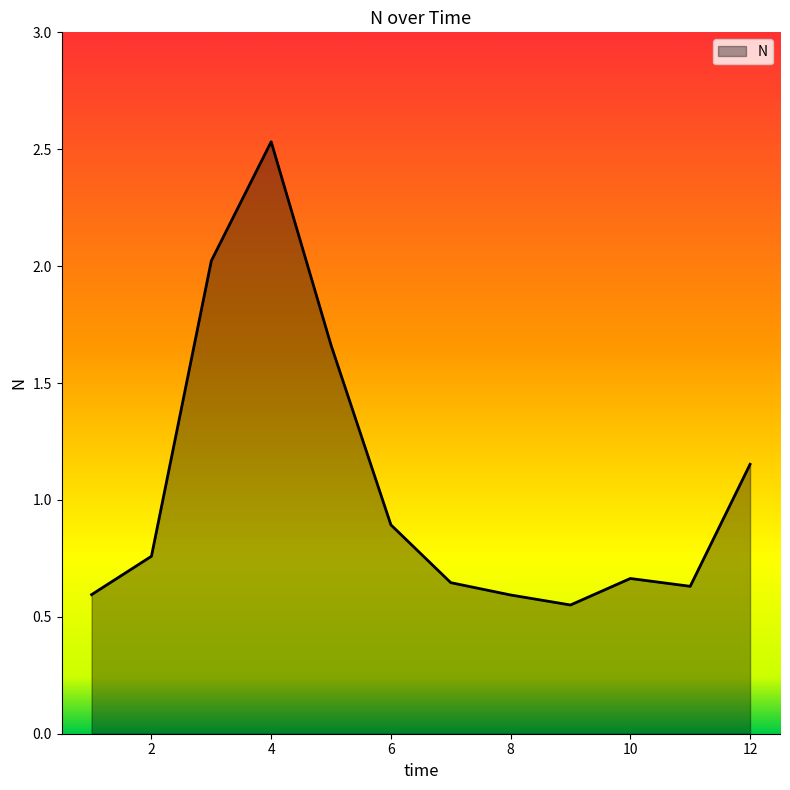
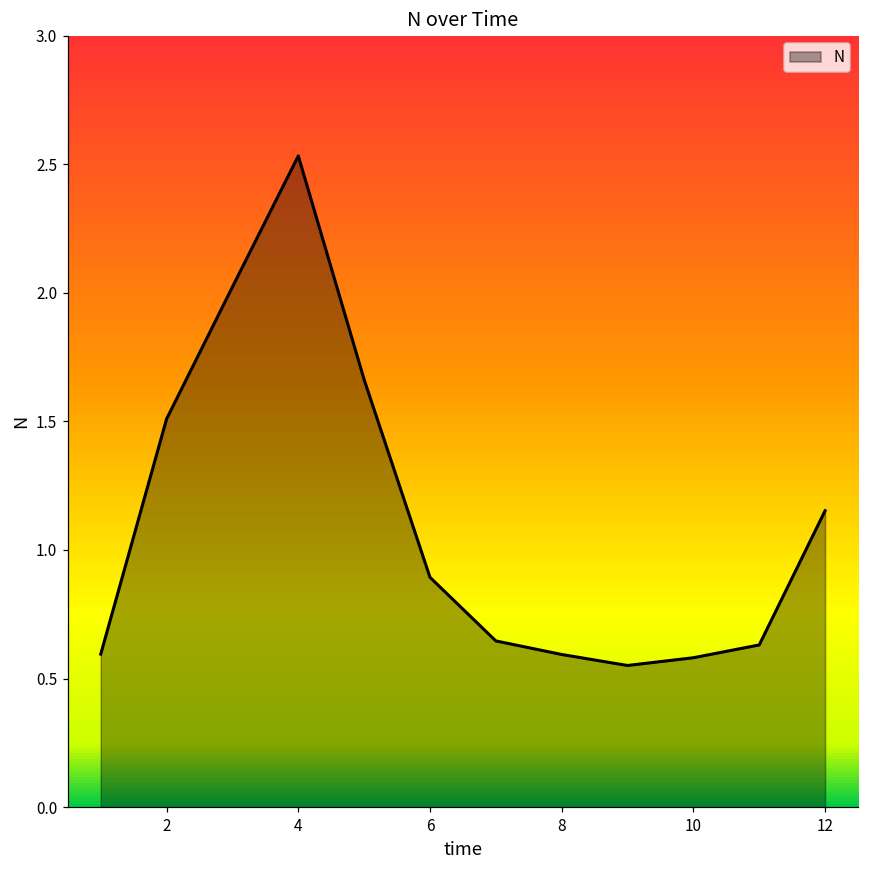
  {
-   "2": 0.76,
+   "2": 1.51,
    "4": 2.53,
    "6": 0.89,
    "8": 0.59,
-   "10": 0.66,
+   "10": 0.58,
    "12": 1.15
  }
